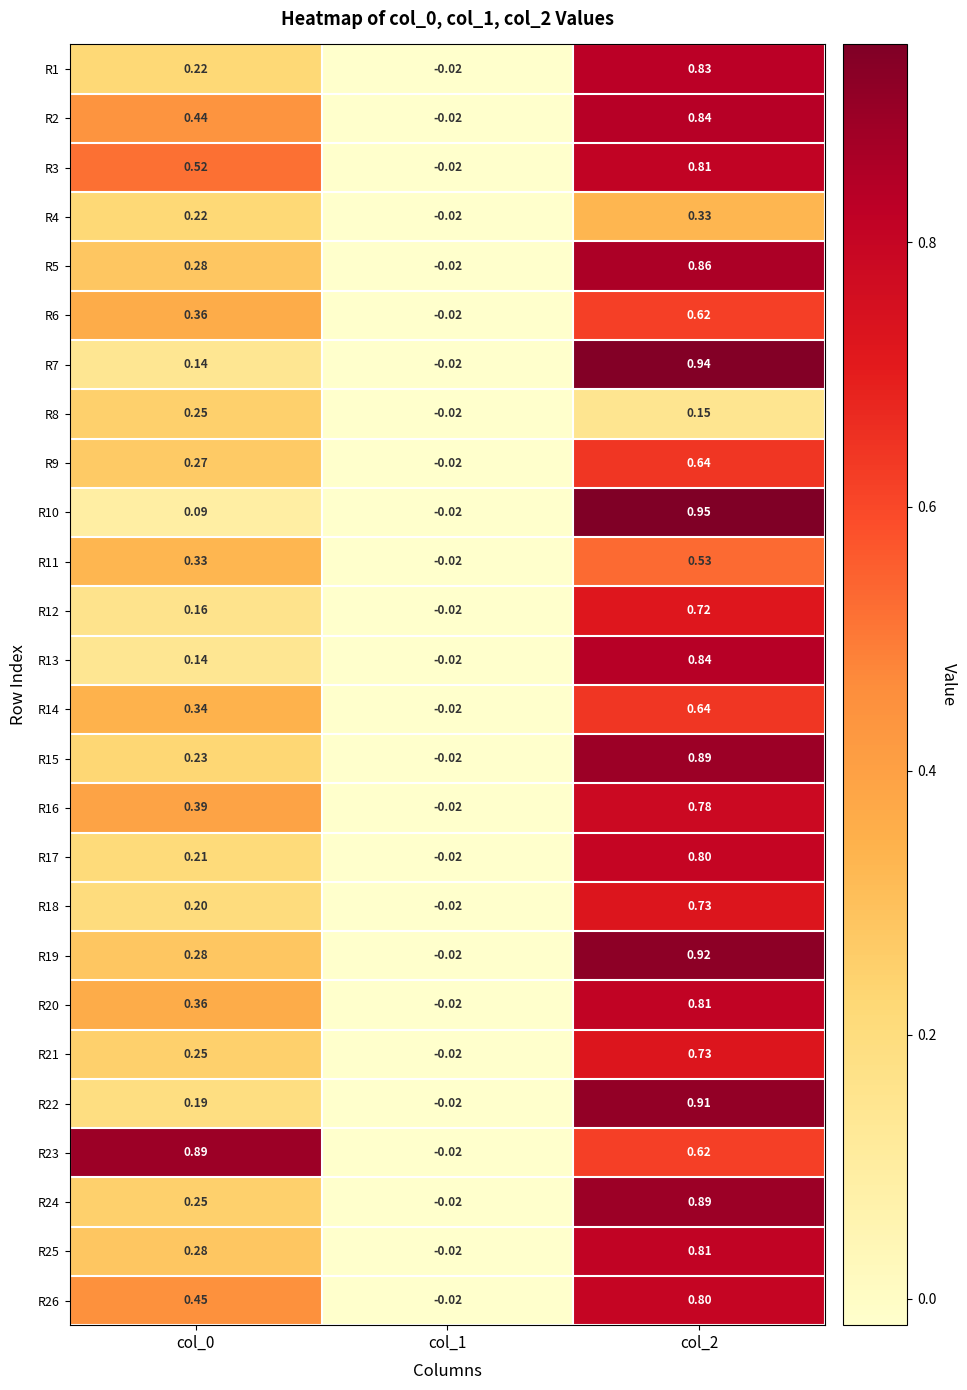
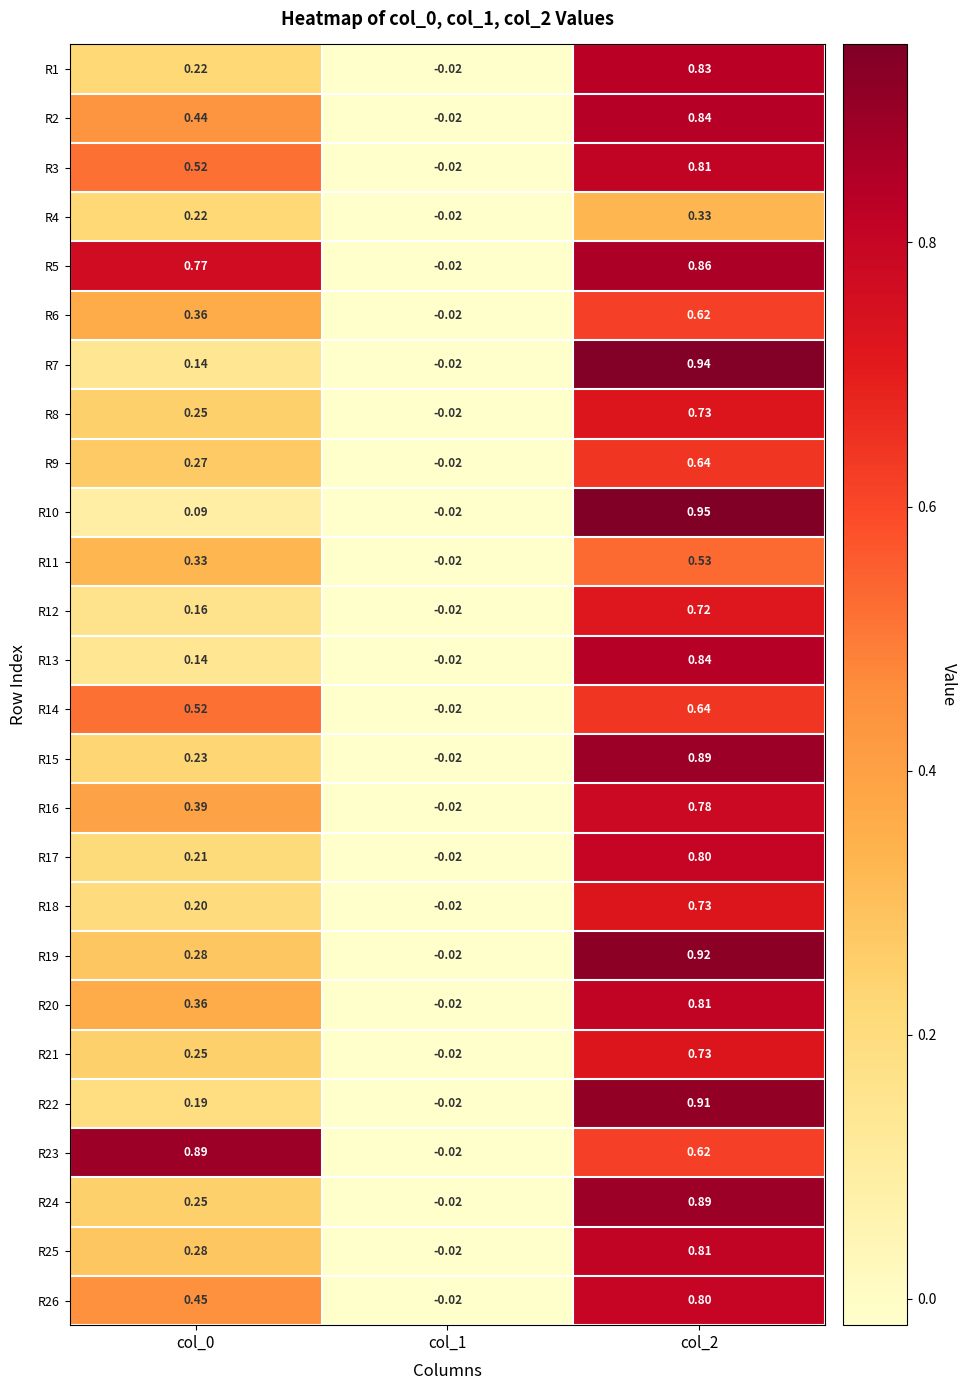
  {
    "R1": {
      "col_0": 0.22,
      "col_1": -0.02,
      "col_2": 0.83
    },
    "R2": {
      "col_0": 0.44,
      "col_1": -0.02,
      "col_2": 0.84
    },
    "R3": {
      "col_0": 0.52,
      "col_1": -0.02,
      "col_2": 0.81
    },
    "R4": {
      "col_0": 0.22,
      "col_1": -0.02,
      "col_2": 0.33
    },
    "R5": {
-     "col_0": 0.28,
+     "col_0": 0.77,
      "col_1": -0.02,
      "col_2": 0.86
    },
    "R6": {
      "col_0": 0.36,
      "col_1": -0.02,
      "col_2": 0.62
    },
    "R7": {
      "col_0": 0.14,
      "col_1": -0.02,
      "col_2": 0.94
    },
    "R8": {
      "col_0": 0.25,
      "col_1": -0.02,
-     "col_2": 0.15
+     "col_2": 0.73
    },
    "R9": {
      "col_0": 0.27,
      "col_1": -0.02,
      "col_2": 0.64
    },
    "R10": {
      "col_0": 0.09,
      "col_1": -0.02,
      "col_2": 0.95
    },
    "R11": {
      "col_0": 0.33,
      "col_1": -0.02,
      "col_2": 0.53
    },
    "R12": {
      "col_0": 0.16,
      "col_1": -0.02,
      "col_2": 0.72
    },
    "R13": {
      "col_0": 0.14,
      "col_1": -0.02,
      "col_2": 0.84
    },
    "R14": {
-     "col_0": 0.34,
+     "col_0": 0.52,
      "col_1": -0.02,
      "col_2": 0.64
    },
    "R15": {
      "col_0": 0.23,
      "col_1": -0.02,
      "col_2": 0.89
    },
    "R16": {
      "col_0": 0.39,
      "col_1": -0.02,
      "col_2": 0.78
    },
    "R17": {
      "col_0": 0.21,
      "col_1": -0.02,
      "col_2": 0.80
    },
    "R18": {
      "col_0": 0.20,
      "col_1": -0.02,
      "col_2": 0.73
    },
    "R19": {
      "col_0": 0.28,
      "col_1": -0.02,
      "col_2": 0.92
    },
    "R20": {
      "col_0": 0.36,
      "col_1": -0.02,
      "col_2": 0.81
    },
    "R21": {
      "col_0": 0.25,
      "col_1": -0.02,
      "col_2": 0.73
    },
    "R22": {
      "col_0": 0.19,
      "col_1": -0.02,
      "col_2": 0.91
    },
    "R23": {
      "col_0": 0.89,
      "col_1": -0.02,
      "col_2": 0.62
    },
    "R24": {
      "col_0": 0.25,
      "col_1": -0.02,
      "col_2": 0.89
    },
    "R25": {
      "col_0": 0.28,
      "col_1": -0.02,
      "col_2": 0.81
    },
    "R26": {
      "col_0": 0.45,
      "col_1": -0.02,
      "col_2": 0.80
    }
  }
